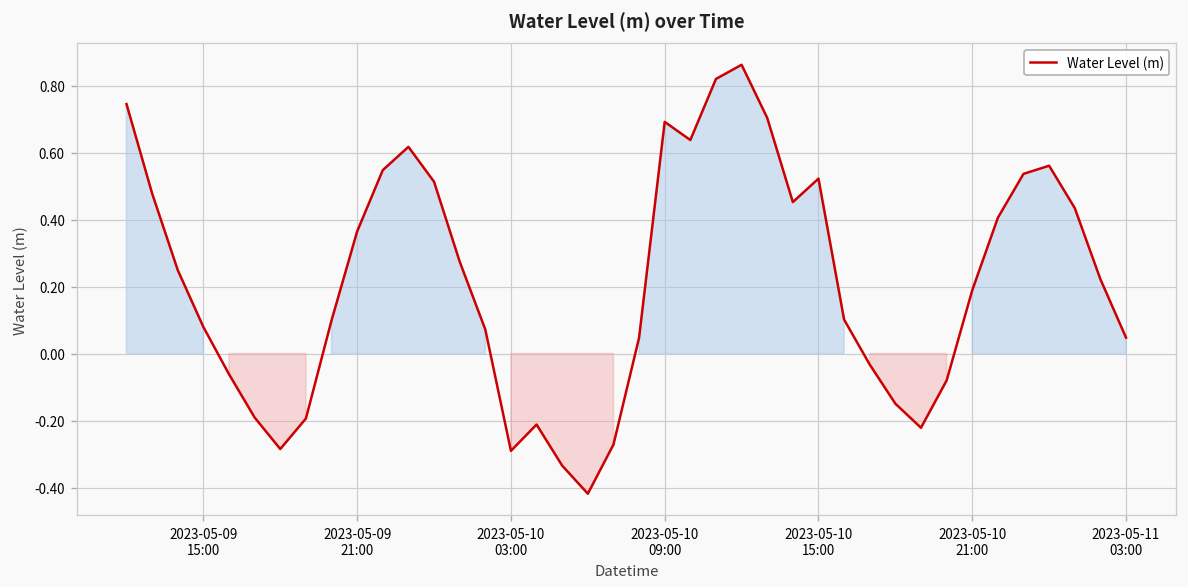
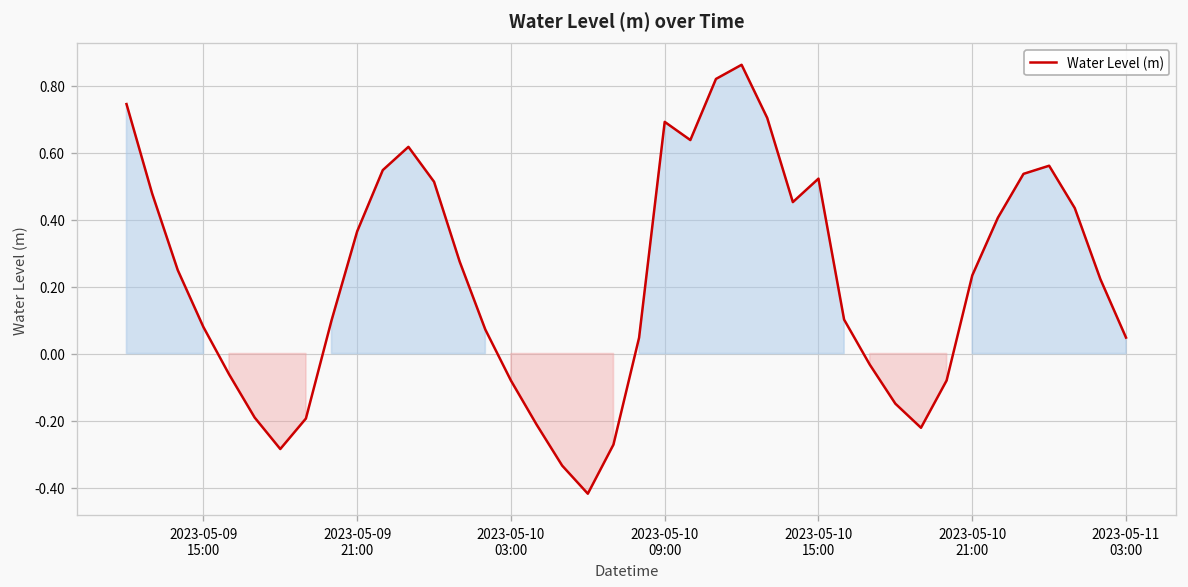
  {
    "2023-05-09 15:00": 0.08,
    "2023-05-09 21:00": 0.36,
-   "2023-05-10 03:00": -0.29,
+   "2023-05-10 03:00": -0.08,
    "2023-05-10 09:00": 0.69,
    "2023-05-10 15:00": 0.52,
-   "2023-05-10 21:00": 0.19,
+   "2023-05-10 21:00": 0.23,
    "2023-05-11 03:00": 0.05
  }
